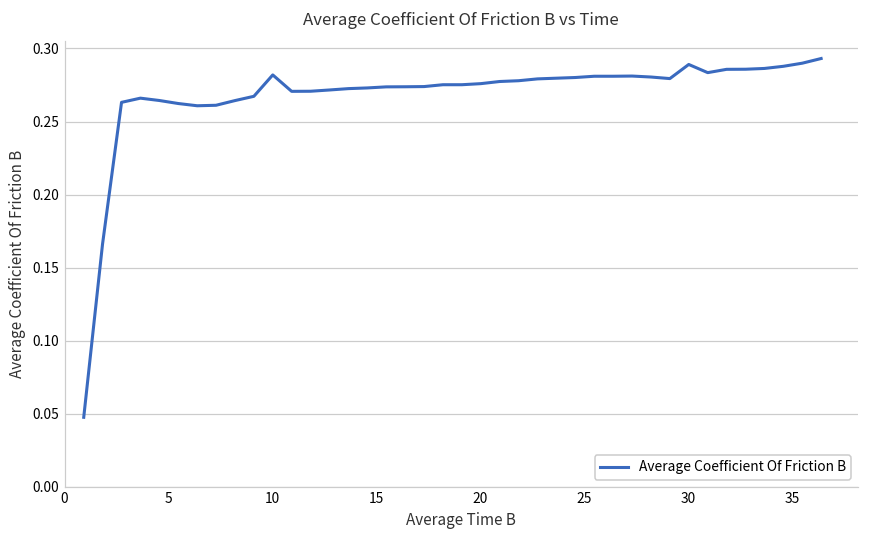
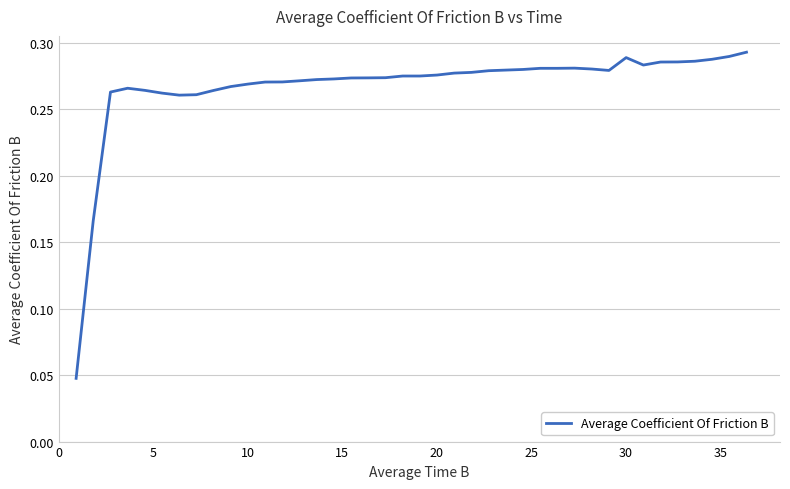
  {
-   "10": 0.282,
+   "10": 0.269,
    "20": 0.276,
    "30": 0.289
  }
